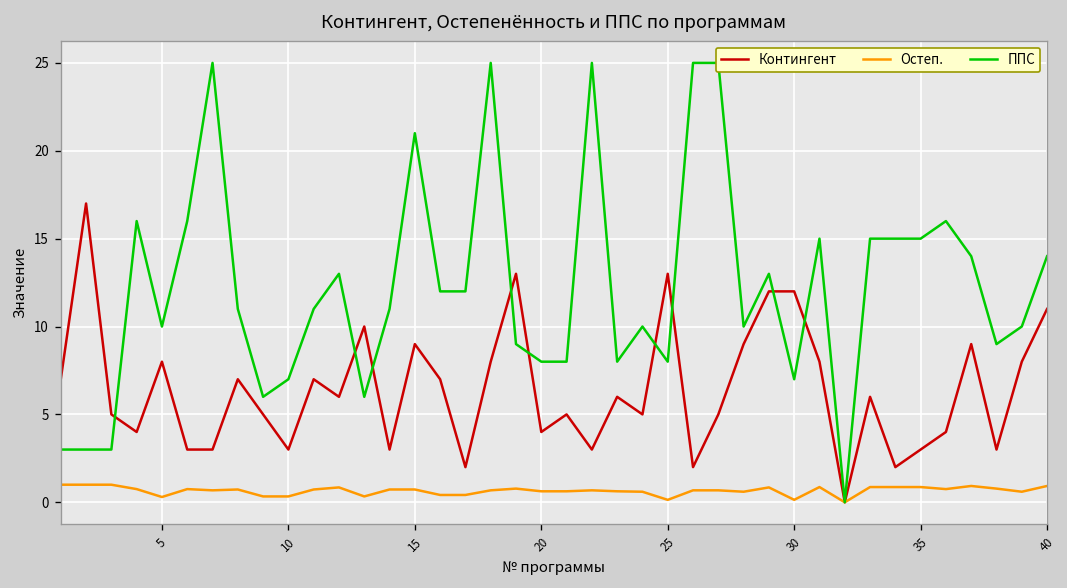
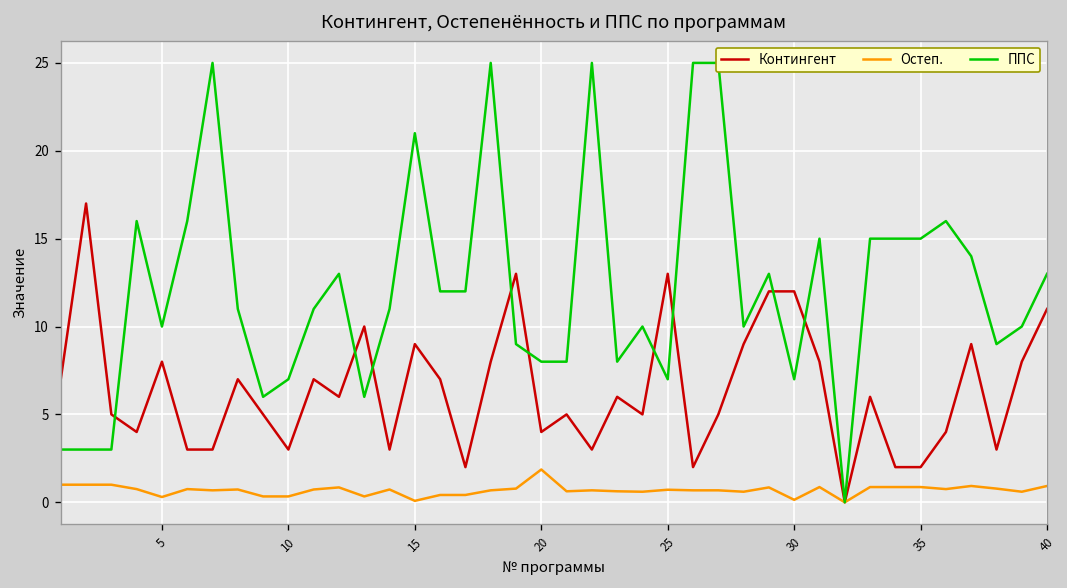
  {
    "Контингент": {
      "5": 8,
      "10": 3,
      "15": 9,
      "20": 4,
      "25": 13,
      "30": 12,
-     "35": 3,
+     "35": 2,
      "40": 11
    },
    "Остеп.": {
      "5": 0.3,
      "10": 0.3,
-     "15": 0.7,
-     "20": 0.6,
-     "25": 0.1,
+     "15": 0.1,
+     "20": 1.9,
+     "25": 0.7,
      "30": 0.1,
      "35": 0.9,
      "40": 0.9
    },
    "ППС": {
      "5": 10,
      "10": 7,
      "15": 21,
      "20": 8,
-     "25": 8,
+     "25": 7,
      "30": 7,
      "35": 15,
-     "40": 14
+     "40": 13
    }
  }
